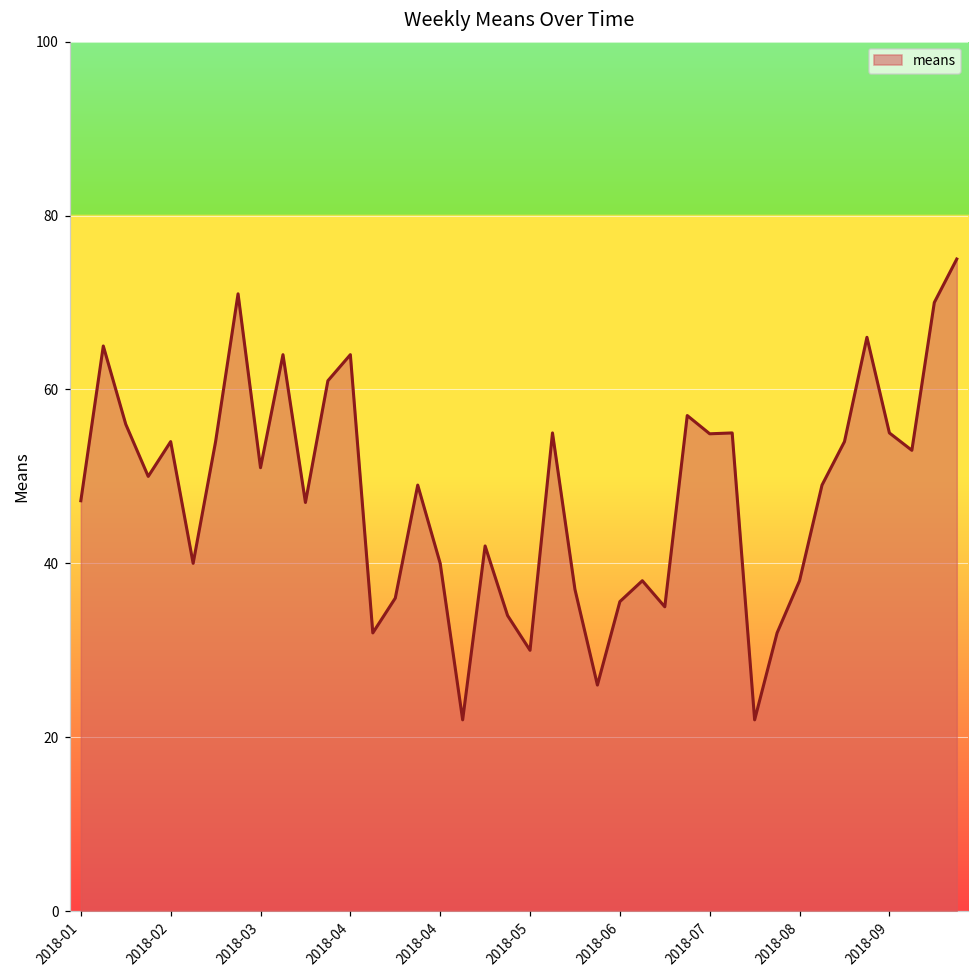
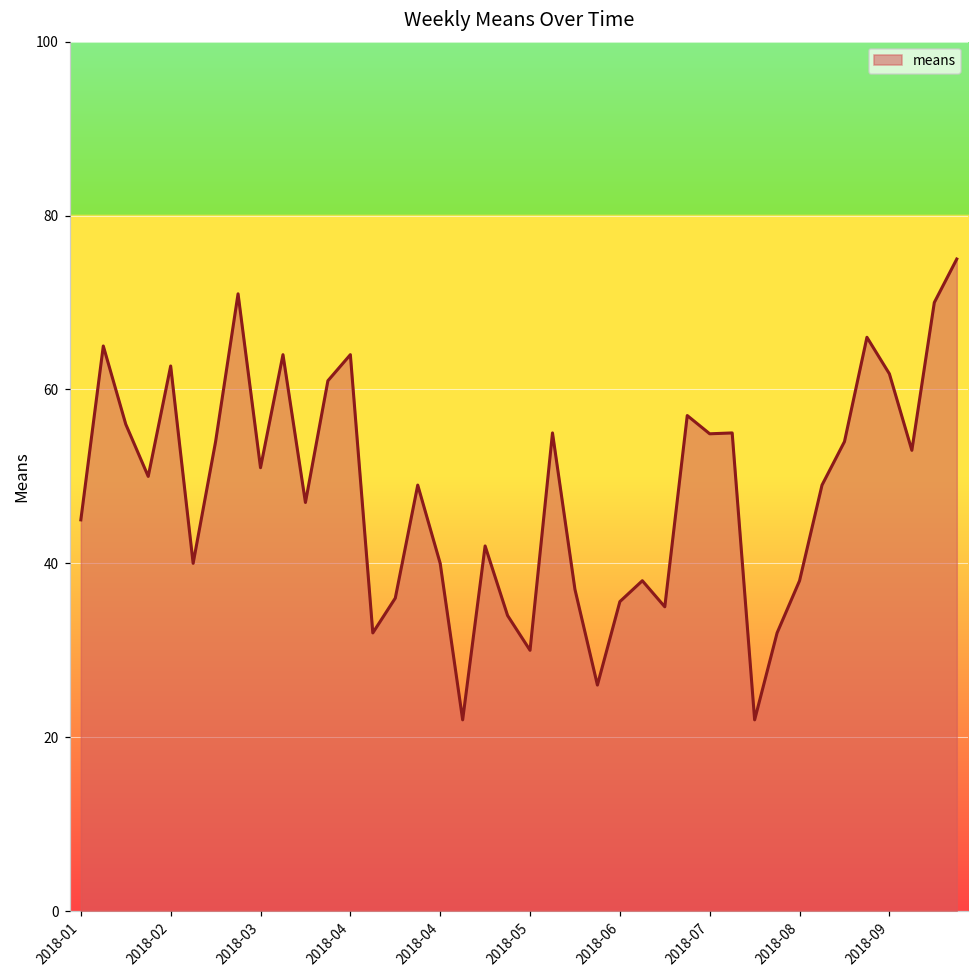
  {
-   "2018-01": 47,
-   "2018-02": 54,
+   "2018-01": 45,
+   "2018-02": 63,
    "2018-03": 51,
    "2018-05": 30,
    "2018-06": 36,
    "2018-07": 55,
    "2018-08": 38,
-   "2018-09": 55
+   "2018-09": 62
  }
